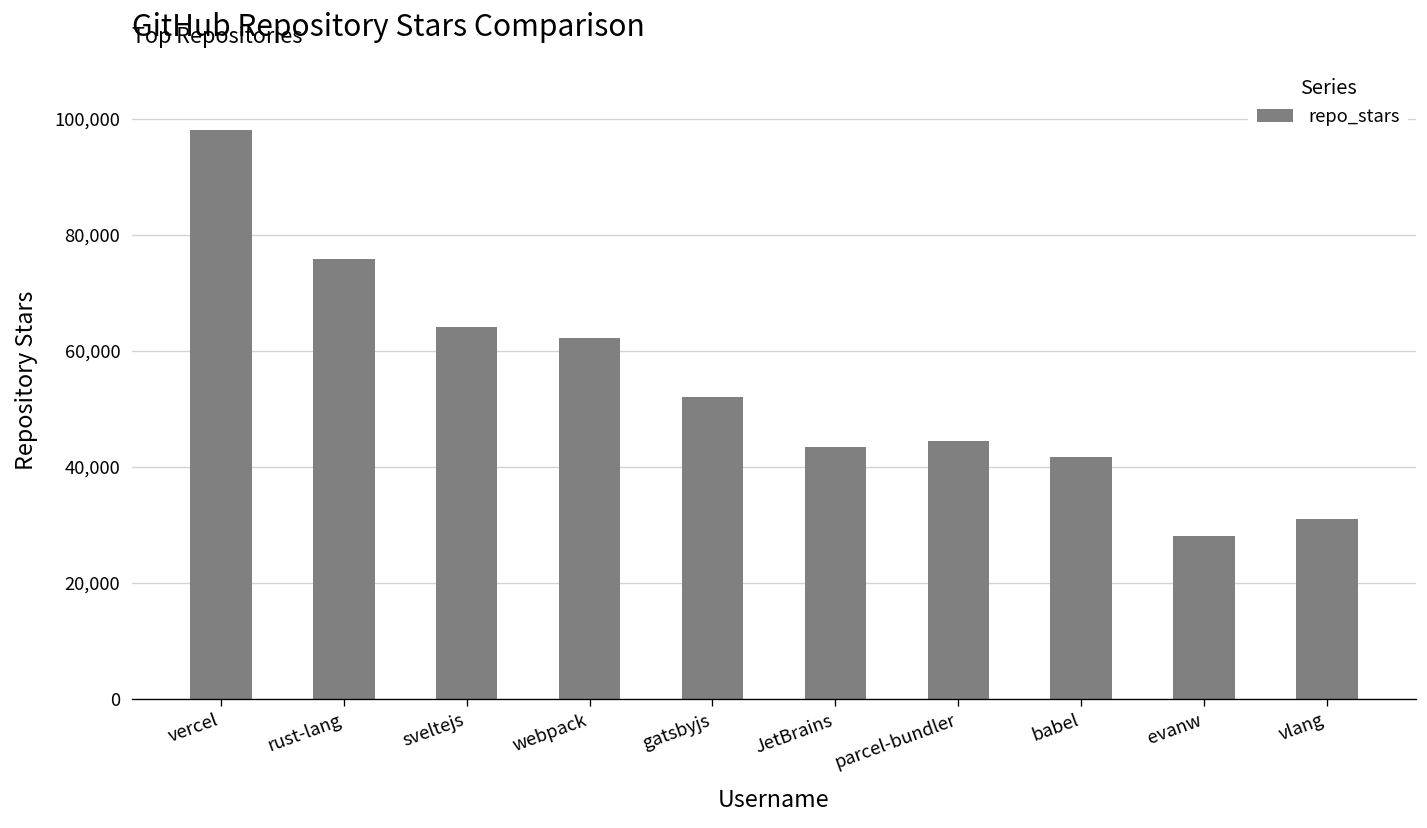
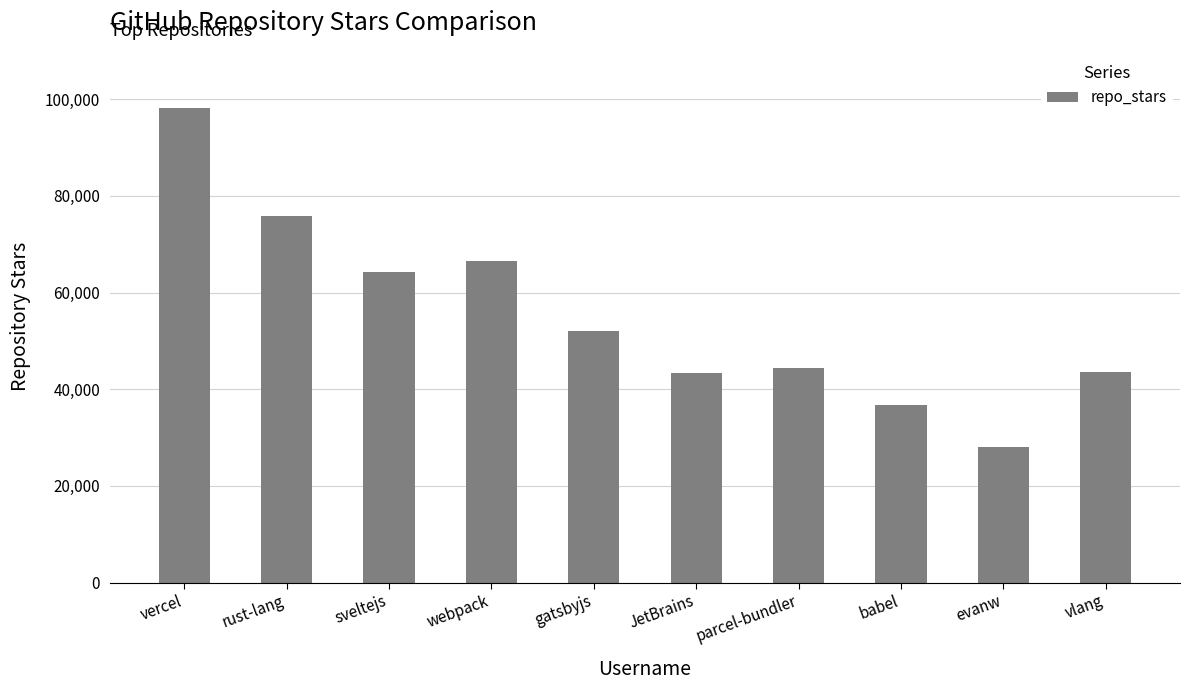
  {
    "vercel": "98,000",
    "rust-lang": "76,000",
    "sveltejs": "64,000",
-   "webpack": "62,000",
+   "webpack": "67,000",
    "gatsbyjs": "52,000",
    "JetBrains": "43,000",
    "parcel-bundler": "44,000",
-   "babel": "42,000",
+   "babel": "37,000",
    "evanw": "28,000",
-   "vlang": "31,000"
+   "vlang": "44,000"
  }
